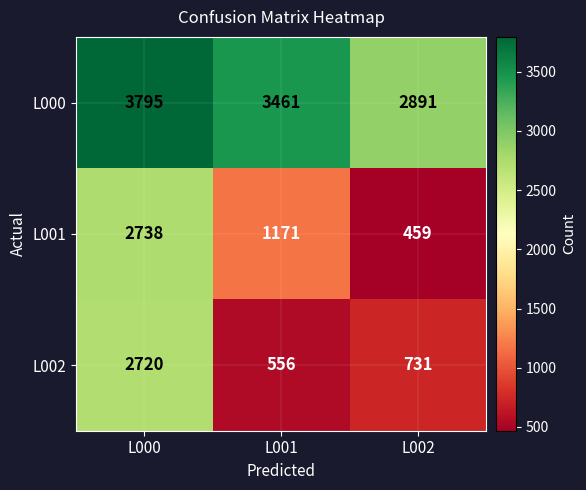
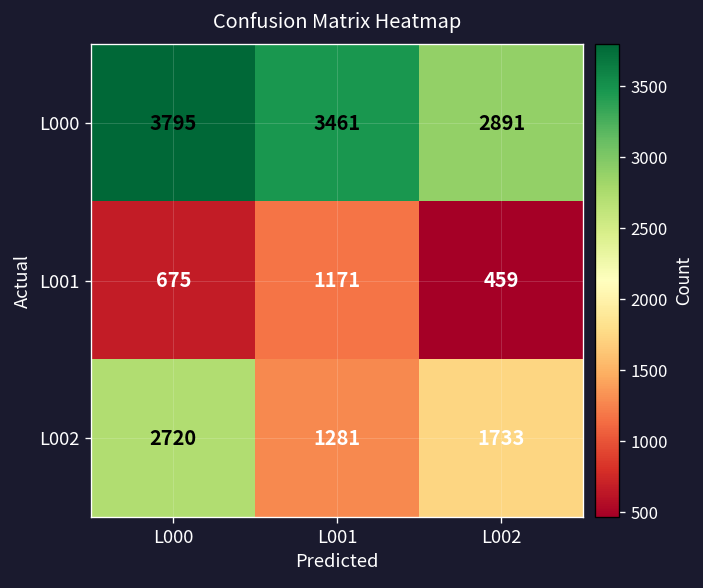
  {
    "L000": {
      "L000": 3795,
      "L001": 3461,
      "L002": 2891
    },
    "L001": {
-     "L000": 2738,
+     "L000": 675,
      "L001": 1171,
      "L002": 459
    },
    "L002": {
      "L000": 2720,
-     "L001": 556,
-     "L002": 731
+     "L001": 1281,
+     "L002": 1733
    }
  }
